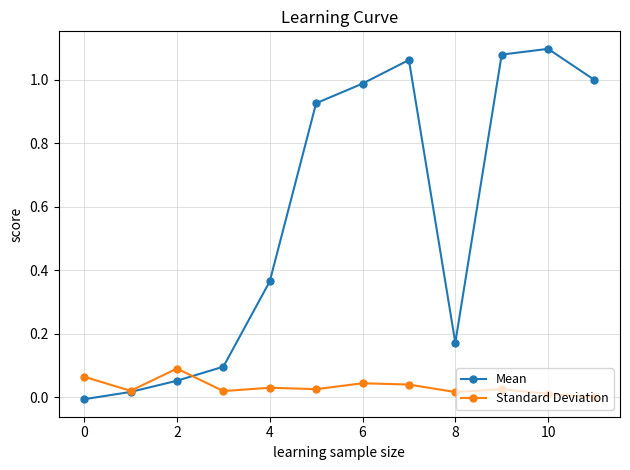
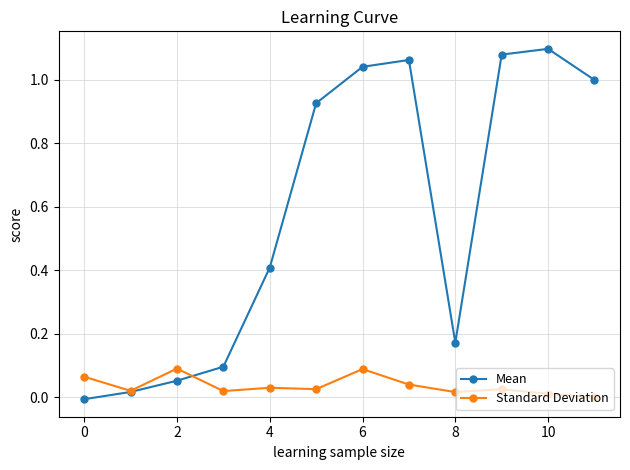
  {
    "Mean": {
      "0": -0.01,
      "2": 0.05,
-     "4": 0.36,
-     "6": 0.99,
+     "4": 0.41,
+     "6": 1.04,
      "8": 0.17,
      "10": 1.10
    },
    "Standard Deviation": {
      "0": 0.06,
      "2": 0.09,
      "4": 0.03,
-     "6": 0.04,
+     "6": 0.09,
      "8": 0.02
    }
  }
